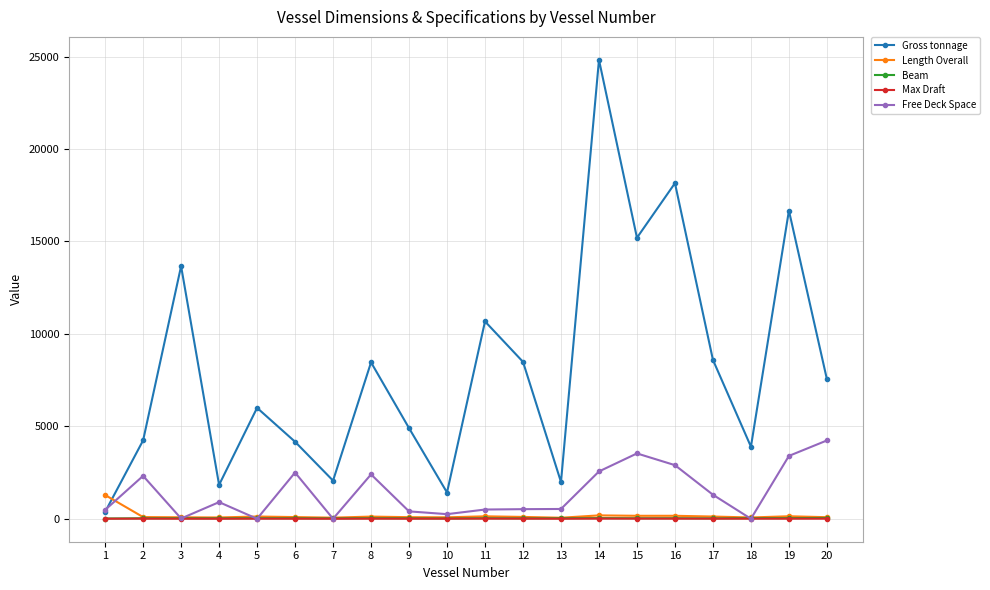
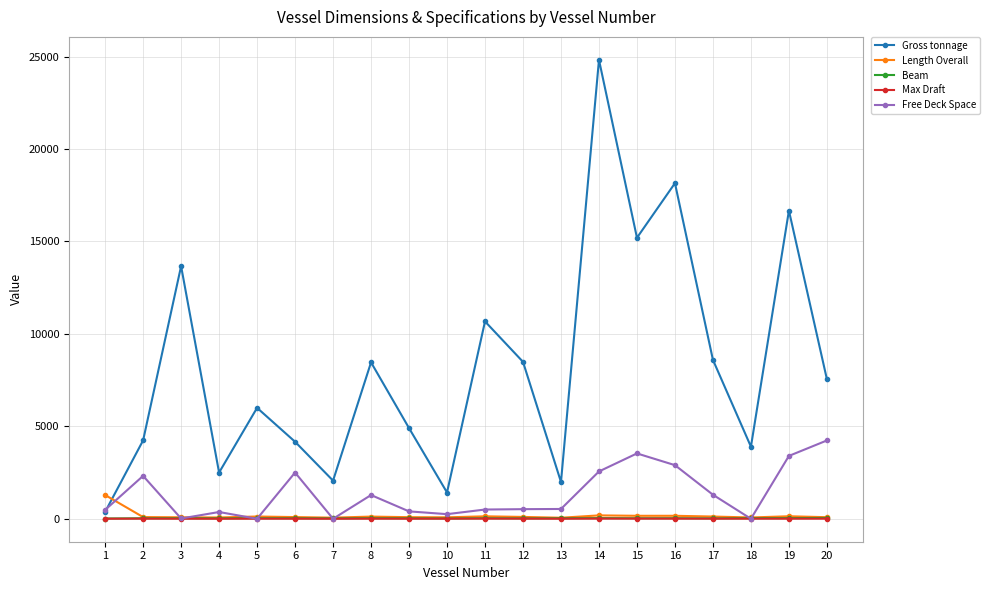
  {
    "Gross tonnage": {
      "2": 4200,
      "3": 13700,
-     "4": 1800,
+     "4": 2500,
      "5": 6000,
      "6": 4200,
      "7": 2100,
      "8": 8500,
      "9": 4900,
      "10": 1400,
      "11": 10700,
      "12": 8500,
      "13": 2000,
      "14": 24800,
      "15": 15200,
      "16": 18200,
      "17": 8600,
      "18": 3900,
      "19": 16700,
      "20": 7500
    },
    "Length Overall": {
      "1": 1300,
      "14": 200
    },
    "Free Deck Space": {
      "2": 2300,
-     "4": 900,
+     "4": 400,
      "6": 2500,
-     "8": 2400,
+     "8": 1300,
      "9": 400,
      "10": 300,
      "11": 500,
      "12": 500,
      "13": 500,
      "14": 2600,
      "15": 3500,
      "16": 2900,
      "17": 1300,
      "19": 3400,
      "20": 4200
    }
  }
